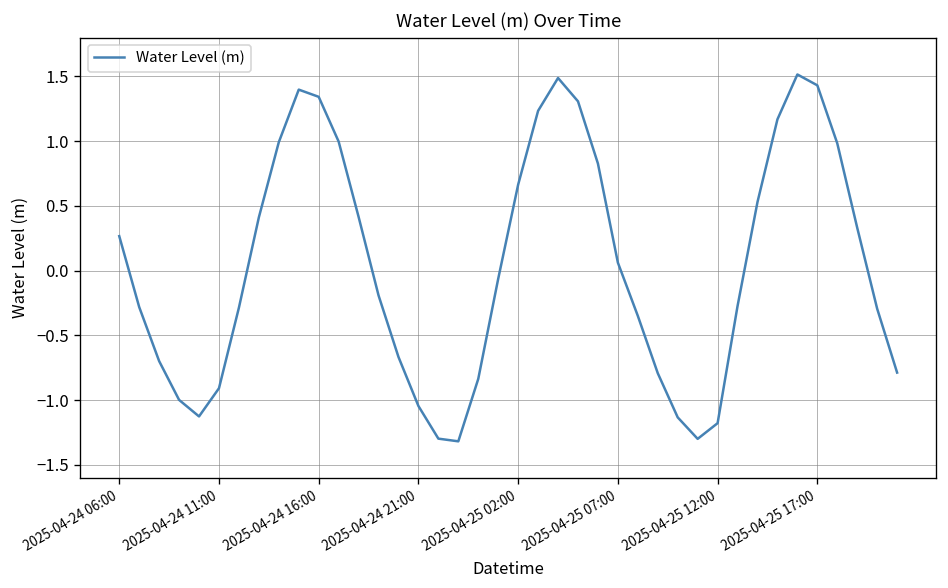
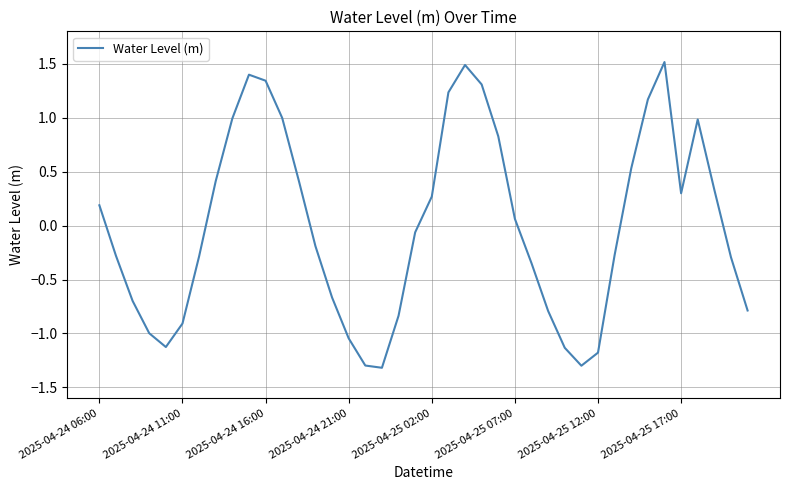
  {
-   "2025-04-24 06:00": 0.27,
+   "2025-04-24 06:00": 0.19,
    "2025-04-24 11:00": -0.91,
    "2025-04-24 16:00": 1.34,
    "2025-04-24 21:00": -1.04,
-   "2025-04-25 02:00": 0.66,
+   "2025-04-25 02:00": 0.27,
    "2025-04-25 07:00": 0.06,
    "2025-04-25 12:00": -1.18,
-   "2025-04-25 17:00": 1.43
+   "2025-04-25 17:00": 0.30
  }
